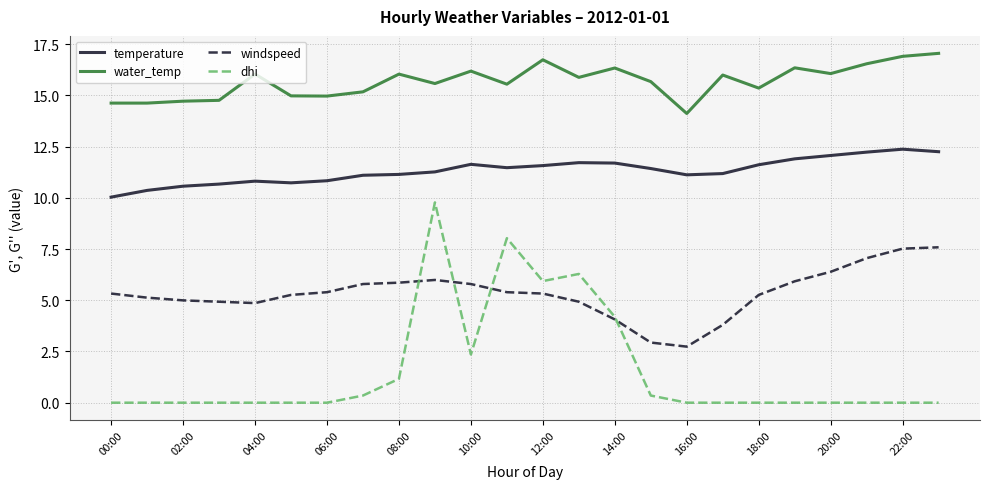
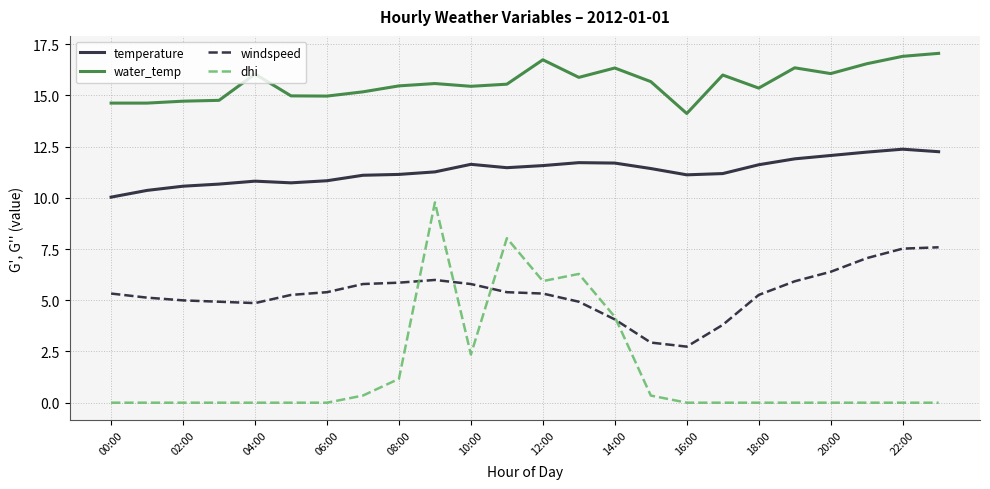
  {
    "water_temp": {
      "00:00": 14.6,
      "02:00": 14.7,
      "06:00": 15.0,
-     "08:00": 16.0,
-     "10:00": 16.2,
+     "08:00": 15.5,
+     "10:00": 15.4,
      "12:00": 16.7,
      "14:00": 16.3,
      "16:00": 14.1,
      "18:00": 15.4,
      "20:00": 16.1,
      "22:00": 16.9
    },
    "dhi": {
      "00:00": 0.0,
      "02:00": 0.0,
      "04:00": 0.0,
      "06:00": 0.0,
      "08:00": 1.2,
      "10:00": 2.4,
      "12:00": 5.9,
      "16:00": 0.0,
      "18:00": 0.0,
      "20:00": 0.0,
      "22:00": 0.0
    }
  }
